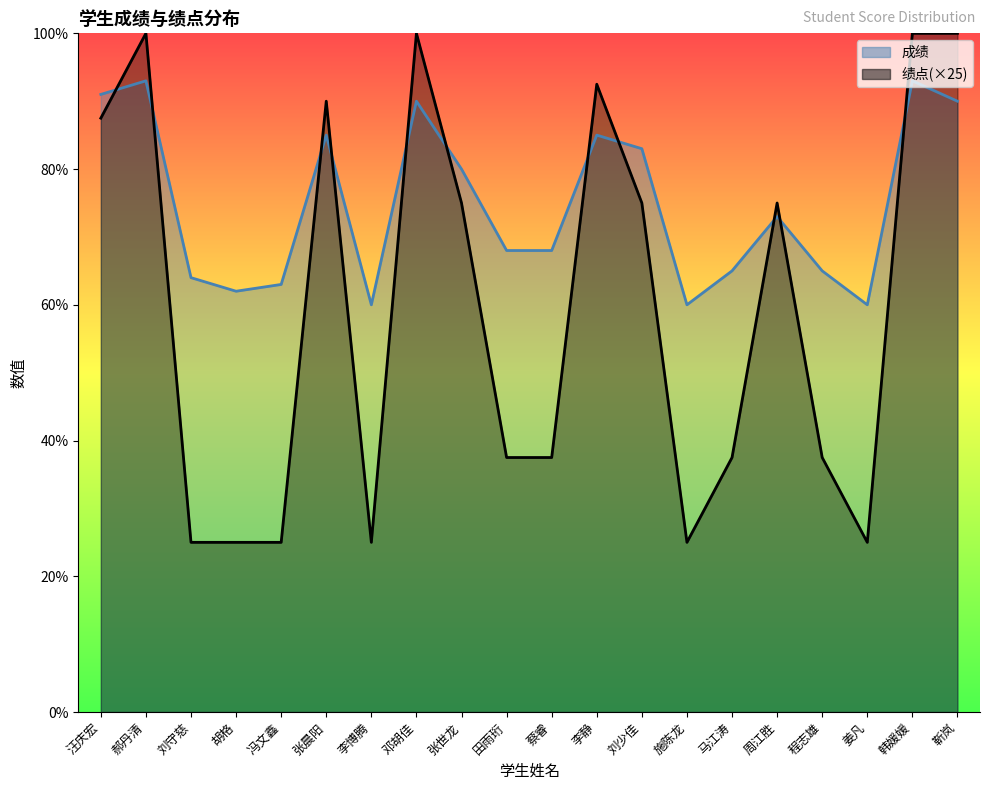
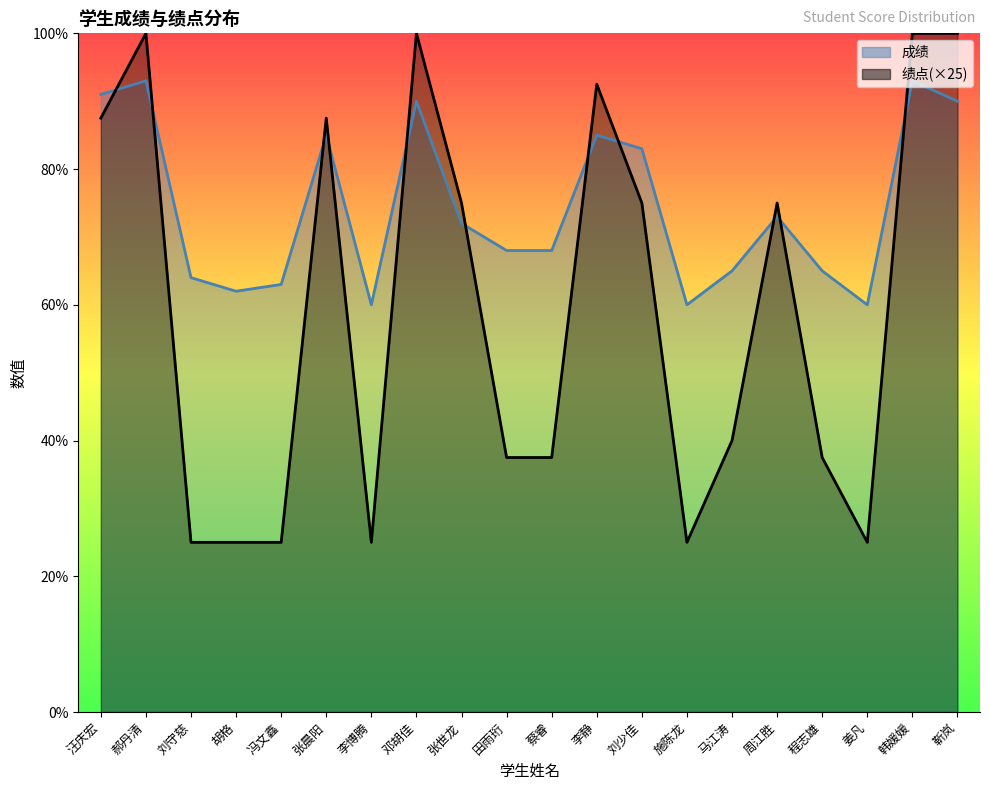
  {
    "成绩": {
      "汪庆宏": "91%",
      "郝丹清": "93%",
      "刘守慈": "64%",
      "胡格": "62%",
      "冯文鑫": "63%",
      "张晨阳": "85%",
      "李博腾": "60%",
      "邓胡佳": "90%",
-     "张世龙": "80%",
+     "张世龙": "72%",
      "田雨珩": "68%",
      "蔡睿": "68%",
      "李静": "85%",
      "刘少佳": "83%",
      "施陈龙": "60%",
      "马江涛": "65%",
      "周江胜": "73%",
      "程志雄": "65%",
      "姜凡": "60%",
      "靳岚": "90%"
    },
    "绩点(×25)": {
      "汪庆宏": "88%",
      "郝丹清": "100%",
      "刘守慈": "25%",
      "胡格": "25%",
      "冯文鑫": "25%",
-     "张晨阳": "90%",
+     "张晨阳": "88%",
      "李博腾": "25%",
      "邓胡佳": "100%",
      "张世龙": "75%",
      "田雨珩": "38%",
      "蔡睿": "38%",
      "李静": "93%",
      "刘少佳": "75%",
      "施陈龙": "25%",
-     "马江涛": "38%",
+     "马江涛": "40%",
      "周江胜": "75%",
      "程志雄": "38%",
      "姜凡": "25%",
      "韩媛媛": "100%",
      "靳岚": "100%"
    }
  }
